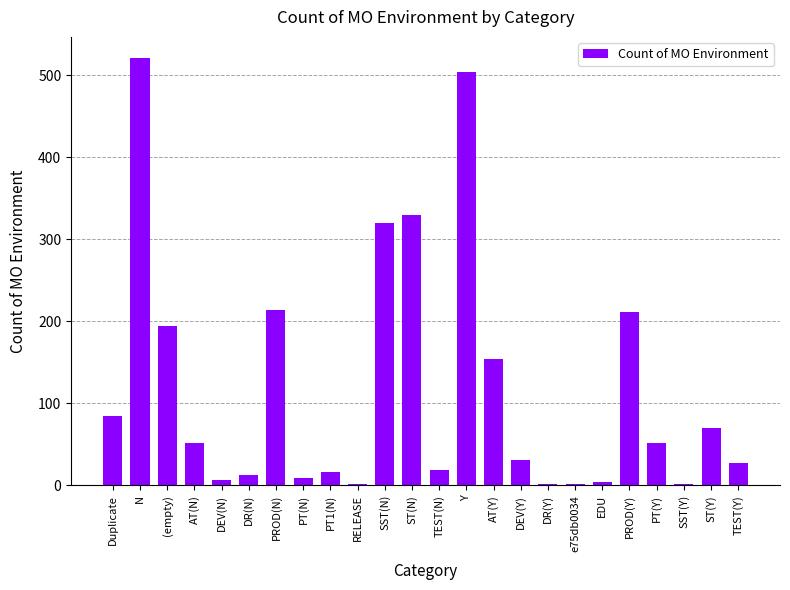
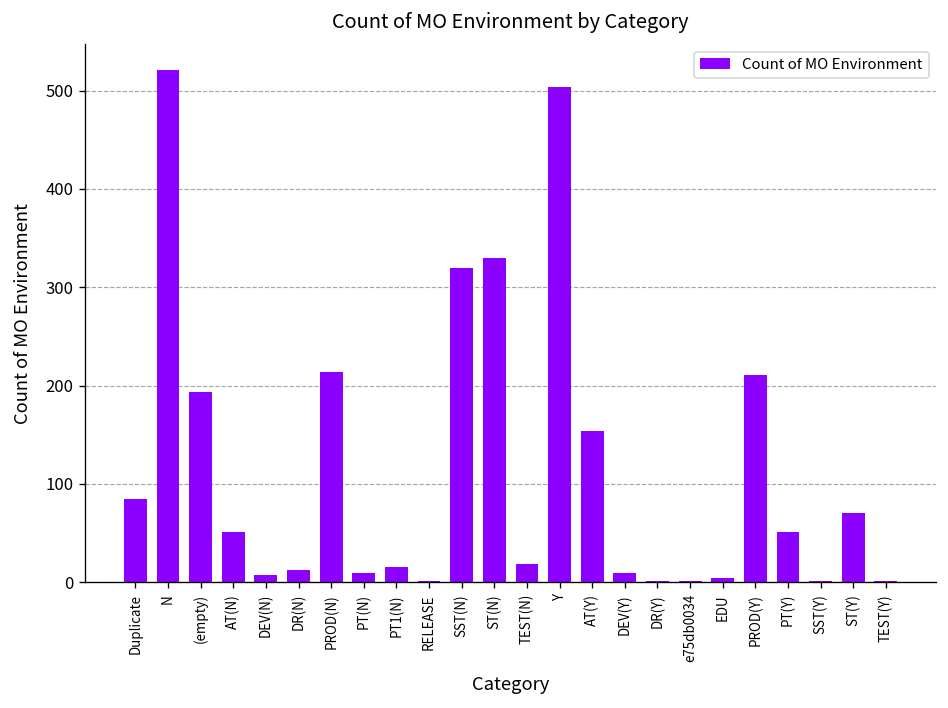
  {
    "Duplicate": 90,
    "N": 520,
    "(empty)": 190,
    "AT(N)": 50,
    "DEV(N)": 10,
    "DR(N)": 10,
    "PROD(N)": 210,
    "PT(N)": 10,
    "PT1(N)": 20,
    "SST(N)": 320,
    "ST(N)": 330,
    "TEST(N)": 20,
    "Y": 500,
    "AT(Y)": 150,
-   "DEV(Y)": 30,
+   "DEV(Y)": 10,
    "EDU": 0,
    "PROD(Y)": 210,
    "PT(Y)": 50,
    "ST(Y)": 70,
-   "TEST(Y)": 30
+   "TEST(Y)": 0
  }
